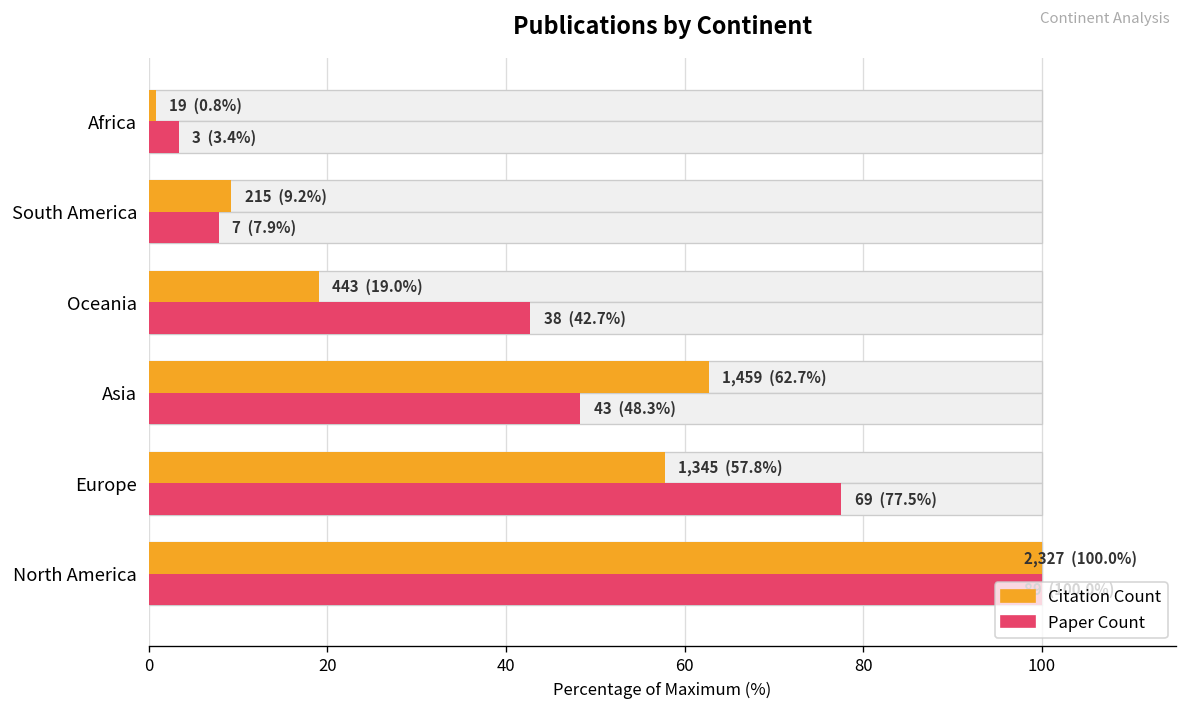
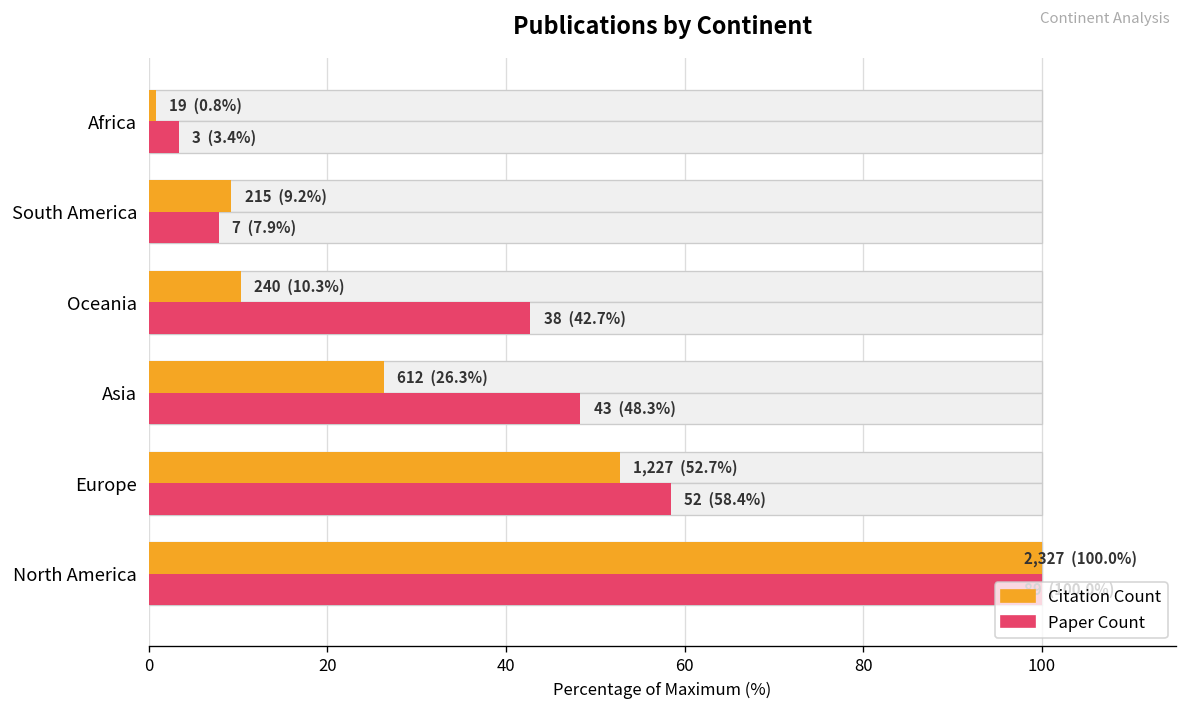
  {
    "Citation Count": {
-     "Oceania": "443 (19.0%)",
-     "Asia": "1,459 (62.7%)",
-     "Europe": "1,345 (57.8%)",
+     "Oceania": "240 (10.3%)",
+     "Asia": "612 (26.3%)",
+     "Europe": "1,227 (52.7%)",
      "North America": "(100.0%)"
    },
    "Paper Count": {
-     "Europe": "69 (77.5%)"
+     "Europe": "52 (58.4%)"
    }
  }
